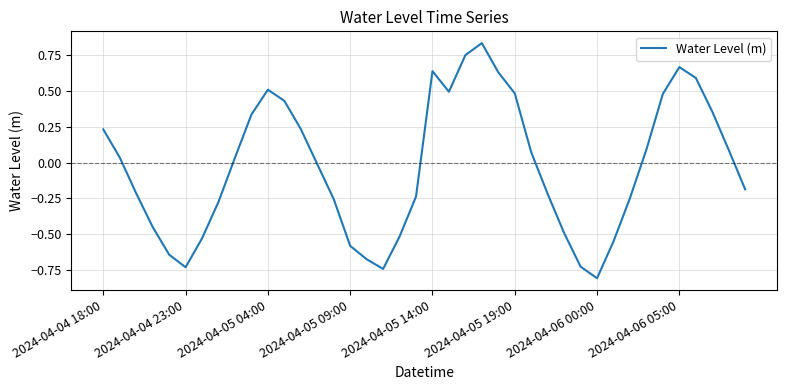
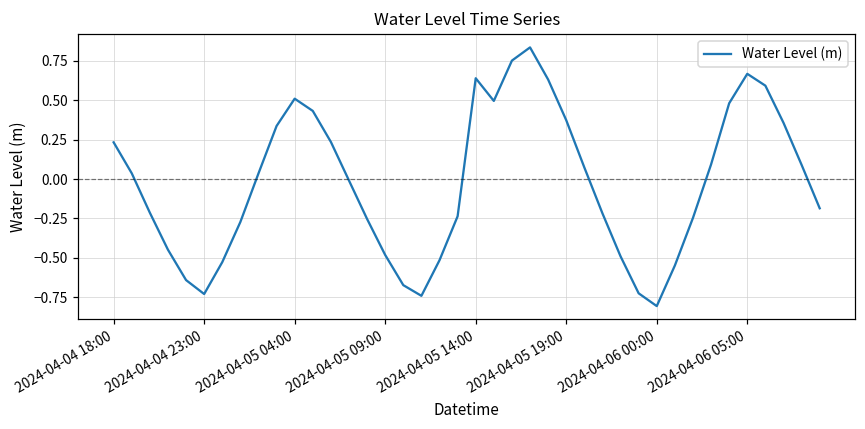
  {
    "2024-04-04 18:00": 0.23,
    "2024-04-04 23:00": -0.73,
    "2024-04-05 04:00": 0.51,
-   "2024-04-05 09:00": -0.58,
+   "2024-04-05 09:00": -0.48,
    "2024-04-05 14:00": 0.64,
-   "2024-04-05 19:00": 0.49,
+   "2024-04-05 19:00": 0.37,
    "2024-04-06 00:00": -0.81,
    "2024-04-06 05:00": 0.67
  }
